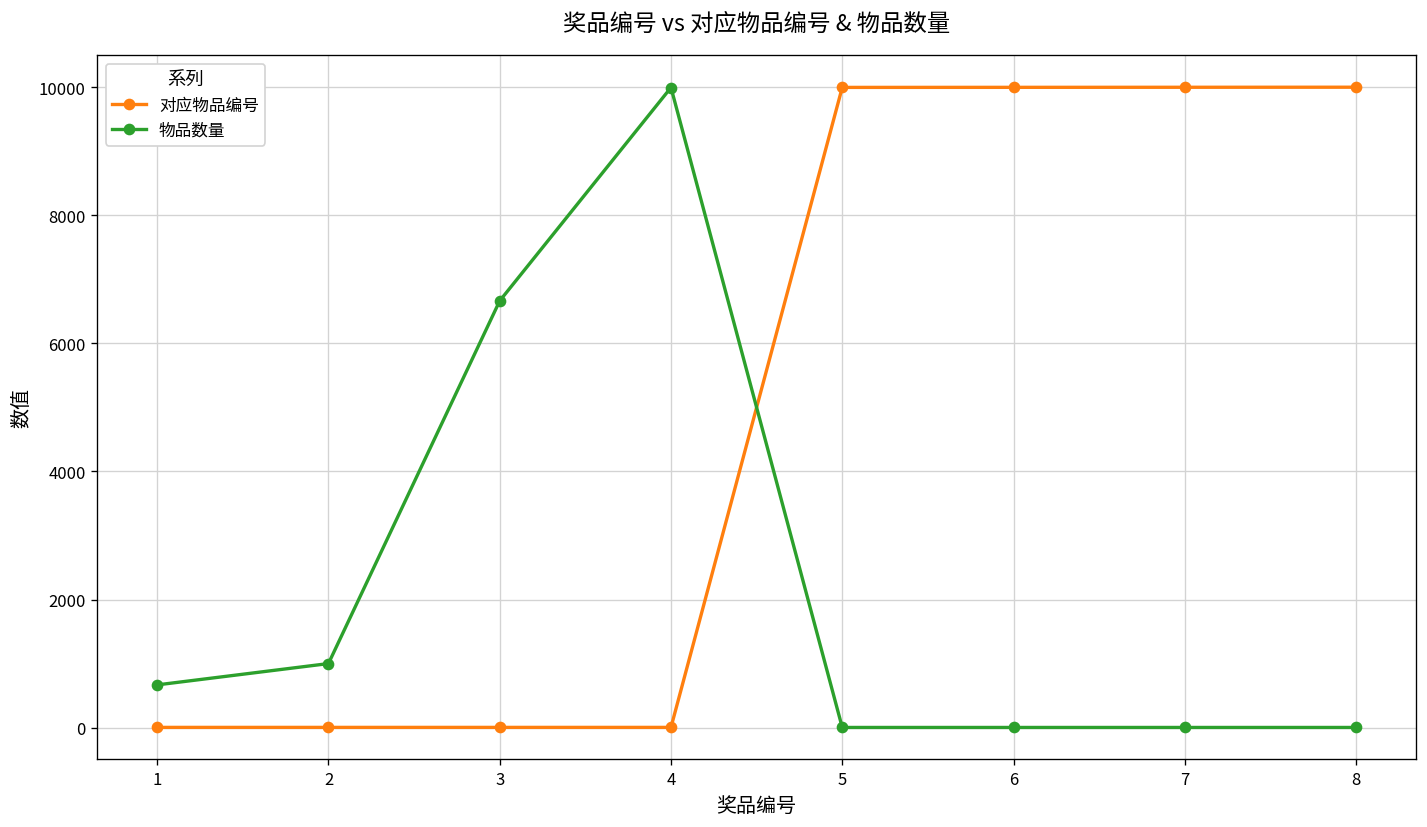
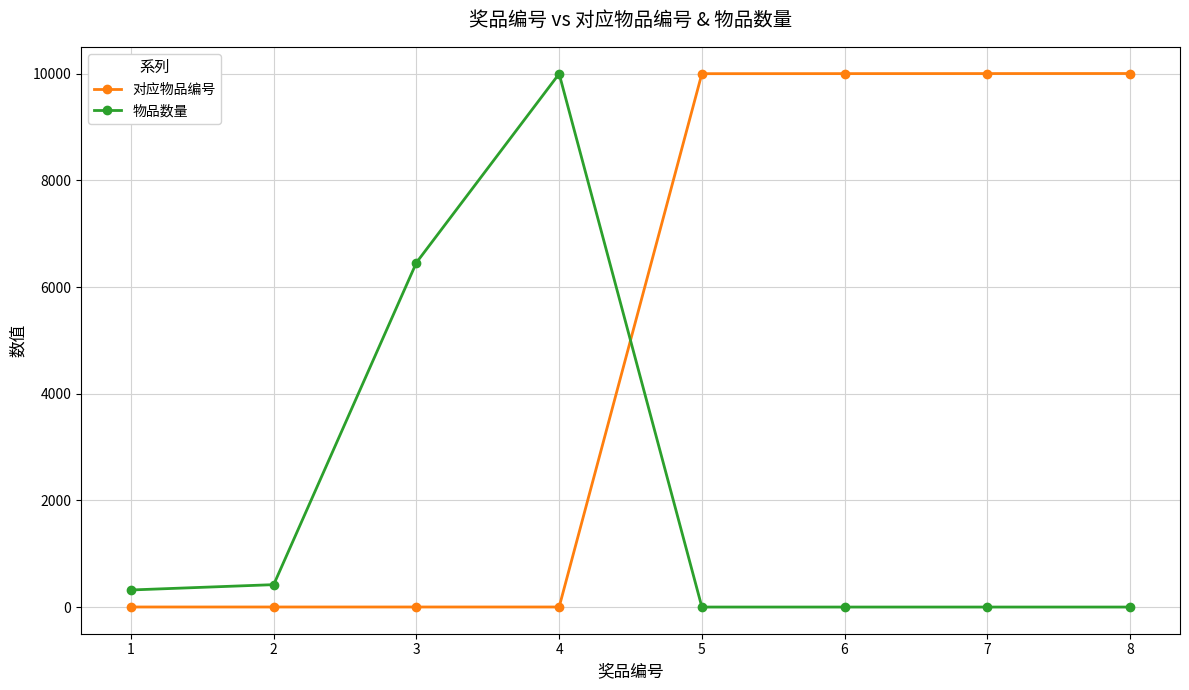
  {
    "对应物品编号": {
      "1": 0,
      "2": 0,
      "3": 0,
      "4": 0,
      "5": 10000,
      "6": 10000,
      "7": 10000,
      "8": 10000
    },
    "物品数量": {
-     "1": 700,
-     "2": 1000,
-     "3": 6700,
+     "1": 300,
+     "2": 400,
+     "3": 6500,
      "4": 10000,
      "5": 0,
      "6": 0,
      "7": 0,
      "8": 0
    }
  }
